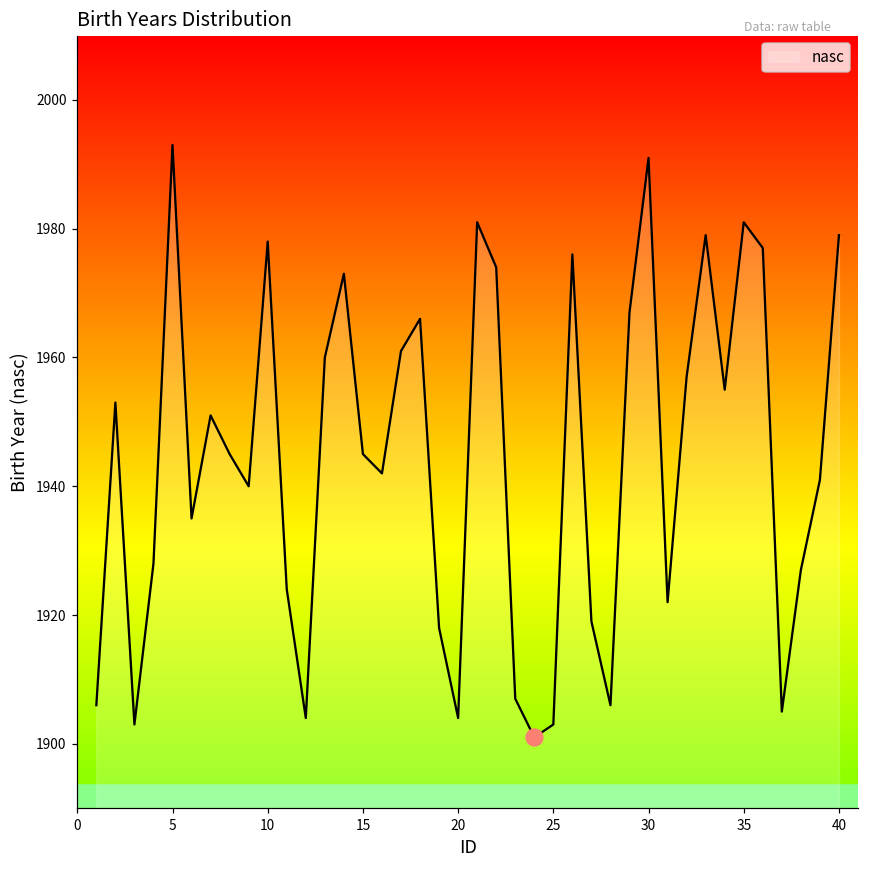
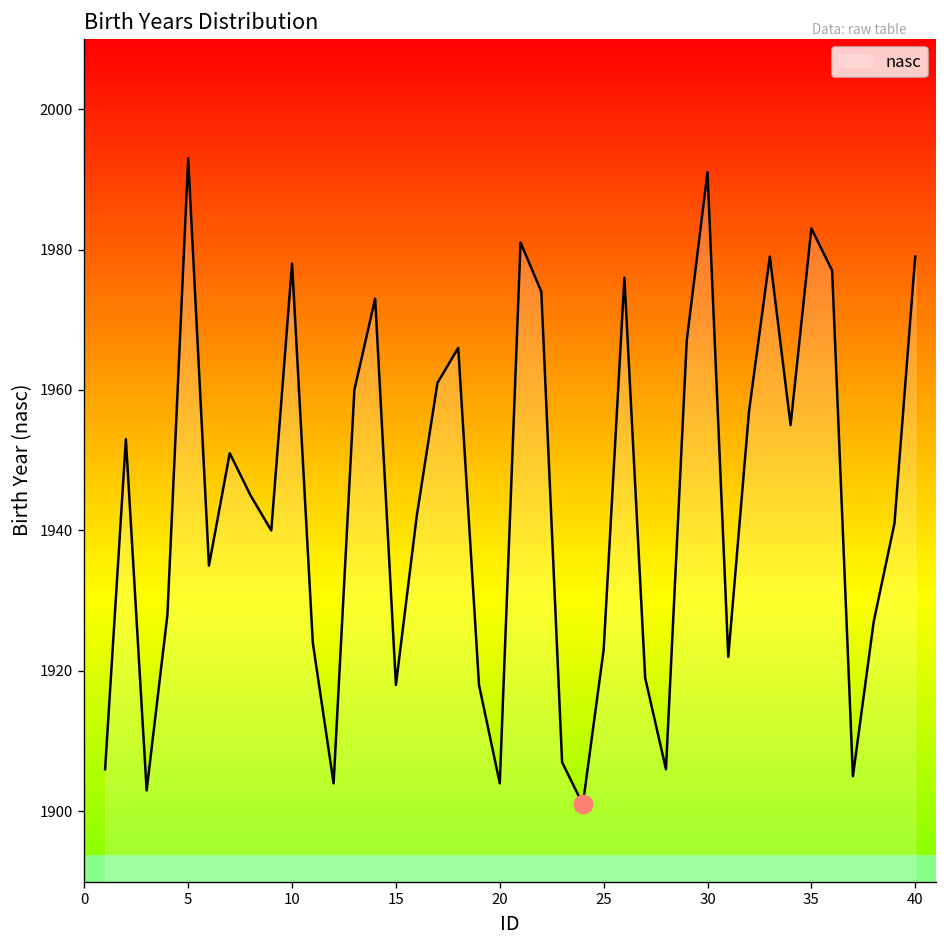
  {
    "nasc": {
      "5": 1993,
      "10": 1978,
-     "15": 1945,
+     "15": 1918,
      "20": 1904,
-     "25": 1903,
+     "25": 1923,
      "30": 1991,
-     "35": 1981,
+     "35": 1983,
      "40": 1979
    }
  }
